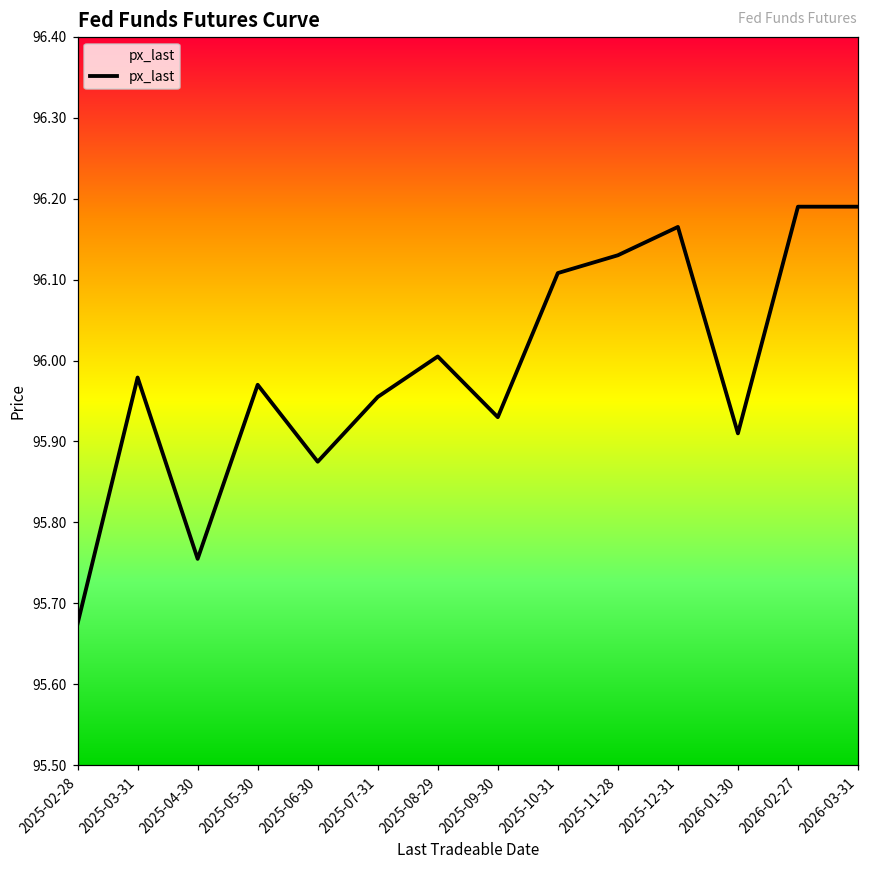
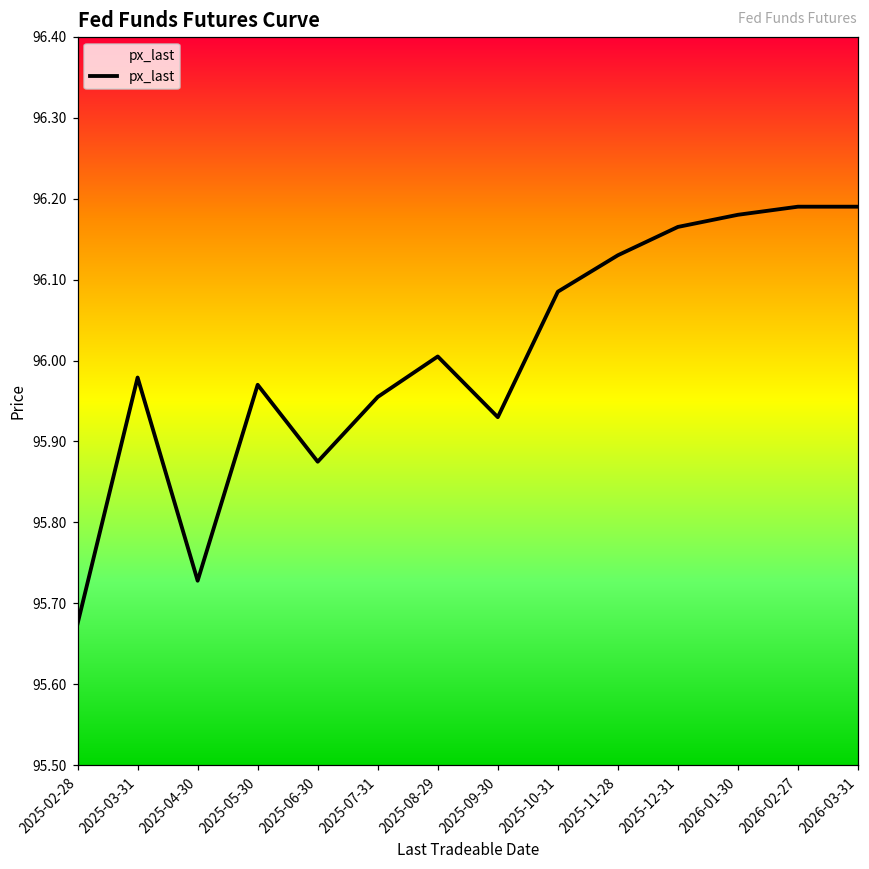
  {
    "2025-02-28": 95.68,
    "2025-03-31": 95.98,
-   "2025-04-30": 95.76,
+   "2025-04-30": 95.73,
    "2025-05-30": 95.97,
    "2025-06-30": 95.88,
    "2025-07-31": 95.96,
    "2025-08-29": 96.01,
    "2025-09-30": 95.93,
-   "2025-10-31": 96.11,
+   "2025-10-31": 96.09,
    "2025-11-28": 96.13,
    "2025-12-31": 96.17,
-   "2026-01-30": 95.91,
+   "2026-01-30": 96.18,
    "2026-02-27": 96.19,
    "2026-03-31": 96.19
  }
